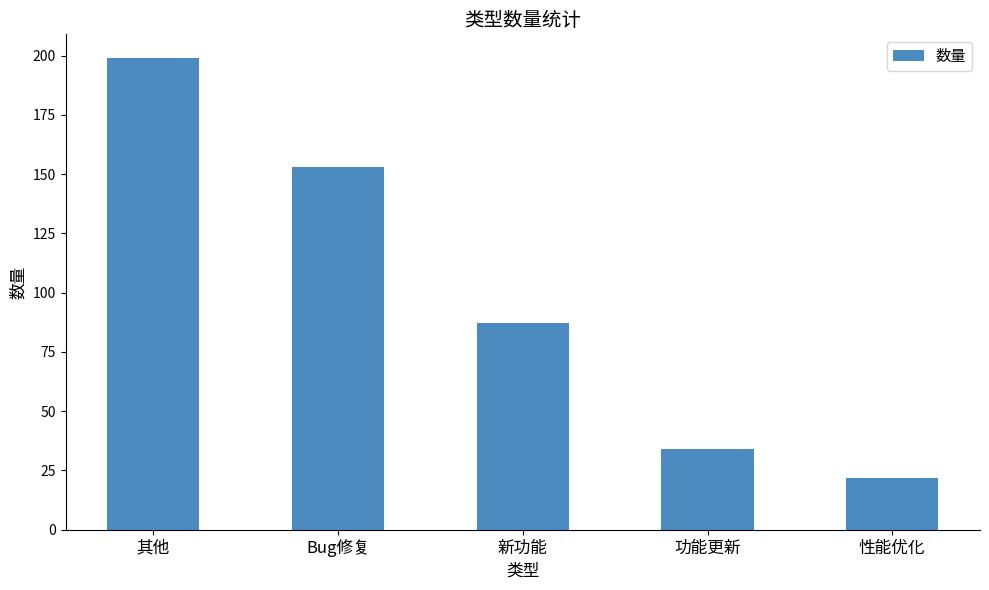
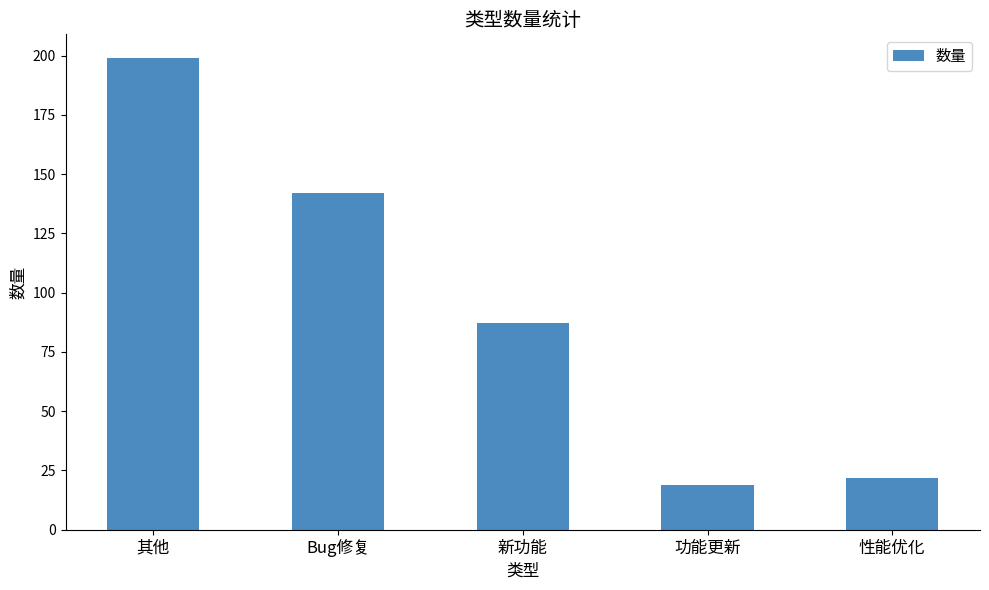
  {
    "其他": 199,
-   "Bug修复": 153,
+   "Bug修复": 142,
    "新功能": 87,
-   "功能更新": 34,
+   "功能更新": 19,
    "性能优化": 22
  }
